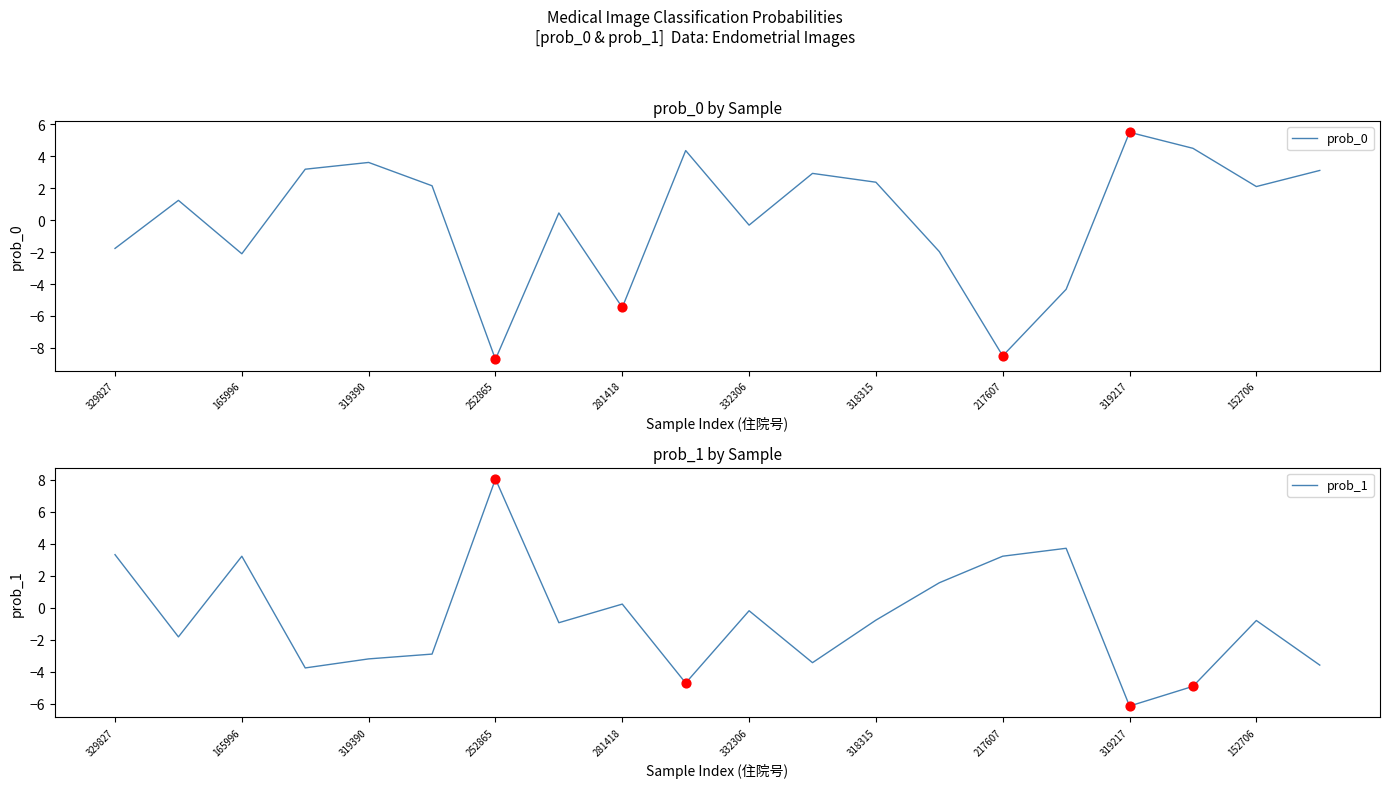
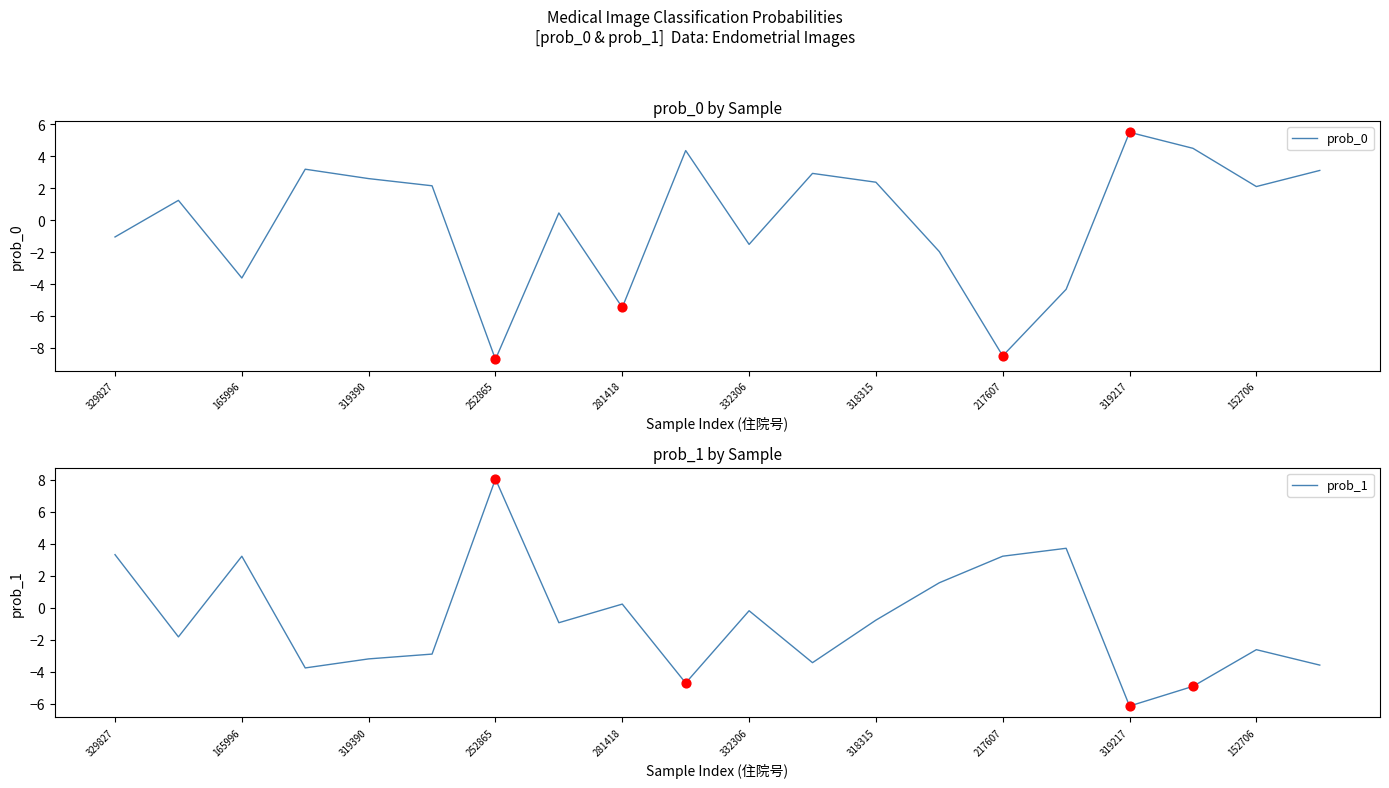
  {
    "prob_0 by Sample": {
      "prob_0": {
-       "329827": -1.8,
-       "165996": -2.1,
-       "319390": 3.6,
-       "332306": -0.3,
+       "329827": -1.0,
+       "165996": -3.6,
+       "319390": 2.6,
+       "332306": -1.5,
        "318315": 2.4,
        "152706": 2.1
      }
    },
    "prob_1 by Sample": {
      "prob_1": {
        "329827": 3.3,
        "165996": 3.2,
        "319390": -3.2,
        "281418": 0.2,
        "332306": -0.2,
        "318315": -0.8,
        "217607": 3.2,
-       "152706": -0.8
+       "152706": -2.6
      }
    }
  }
